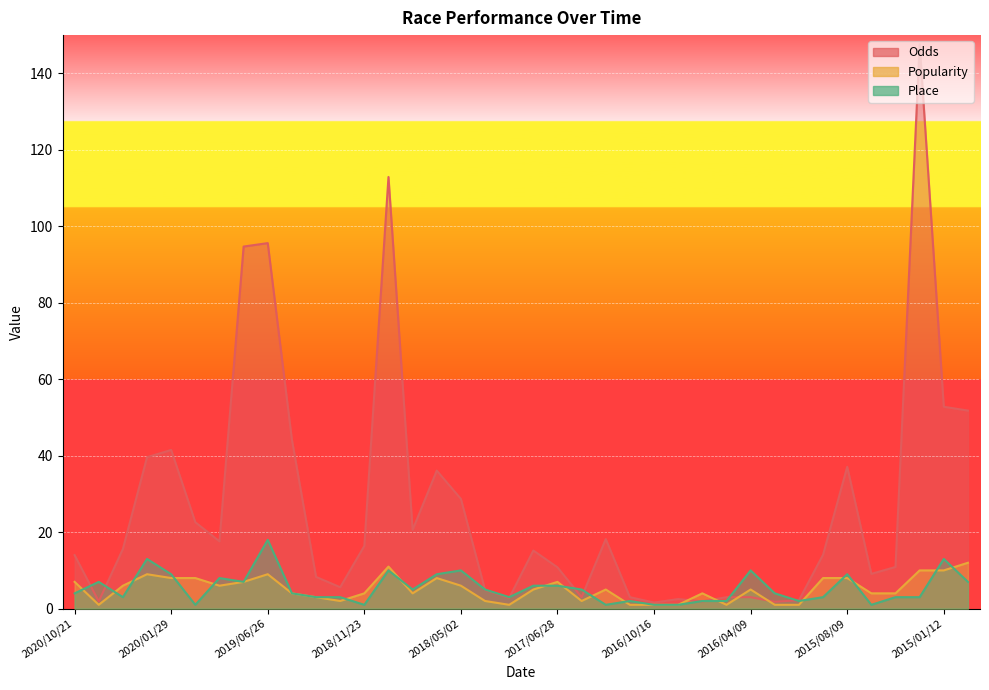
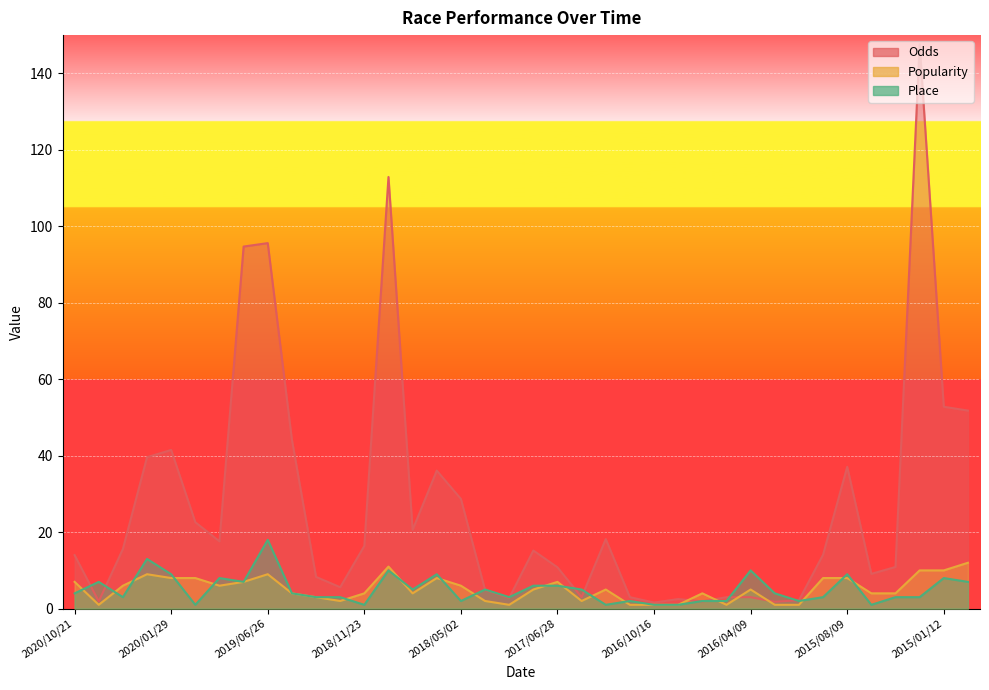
  {
    "Place": {
      "2020/10/21": 4,
      "2020/01/29": 9,
      "2019/06/26": 18,
      "2018/11/23": 1,
-     "2018/05/02": 10,
+     "2018/05/02": 2,
      "2017/06/28": 6,
      "2016/04/09": 10,
      "2015/08/09": 9,
-     "2015/01/12": 13
+     "2015/01/12": 8
    }
  }
